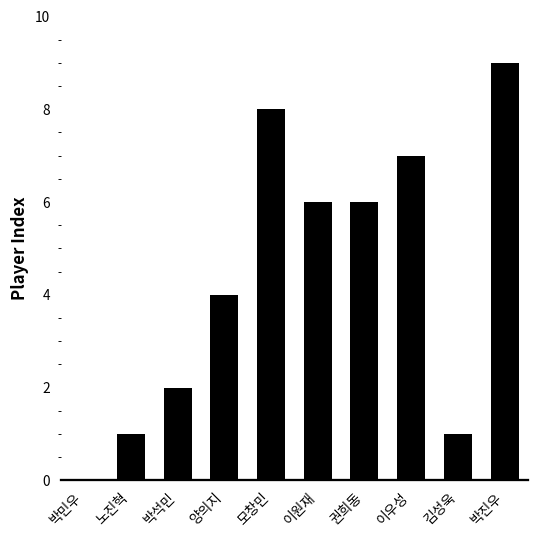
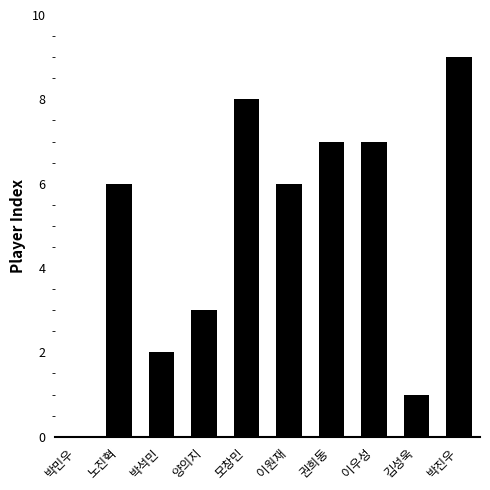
  {
    "박민우": 0,
-   "노진혁": 1,
+   "노진혁": 6,
    "박석민": 2,
-   "양의지": 4,
+   "양의지": 3,
    "모창민": 8,
    "이원재": 6,
-   "권희동": 6,
+   "권희동": 7,
    "이우성": 7,
    "김성욱": 1,
    "박진우": 9
  }
